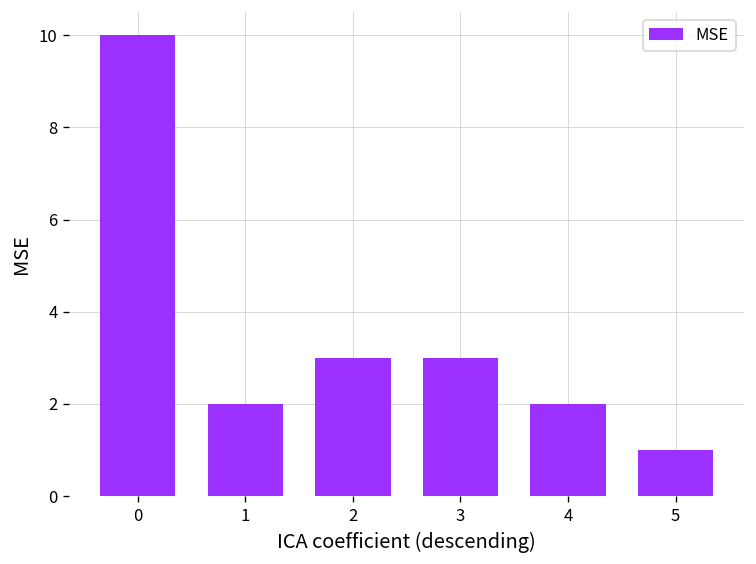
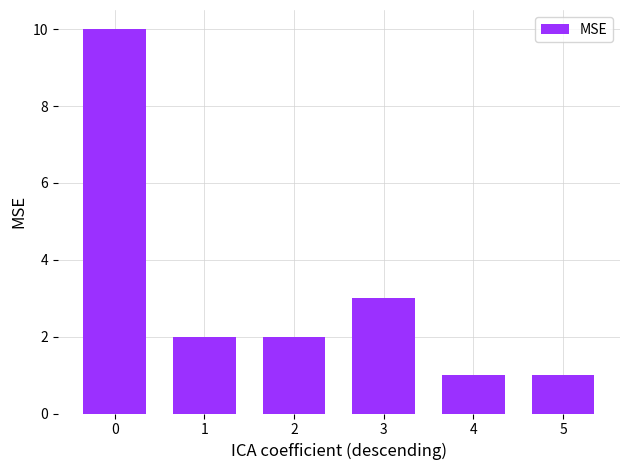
  {
    "0": 10,
    "1": 2,
-   "2": 3,
+   "2": 2,
    "3": 3,
-   "4": 2,
+   "4": 1,
    "5": 1
  }
